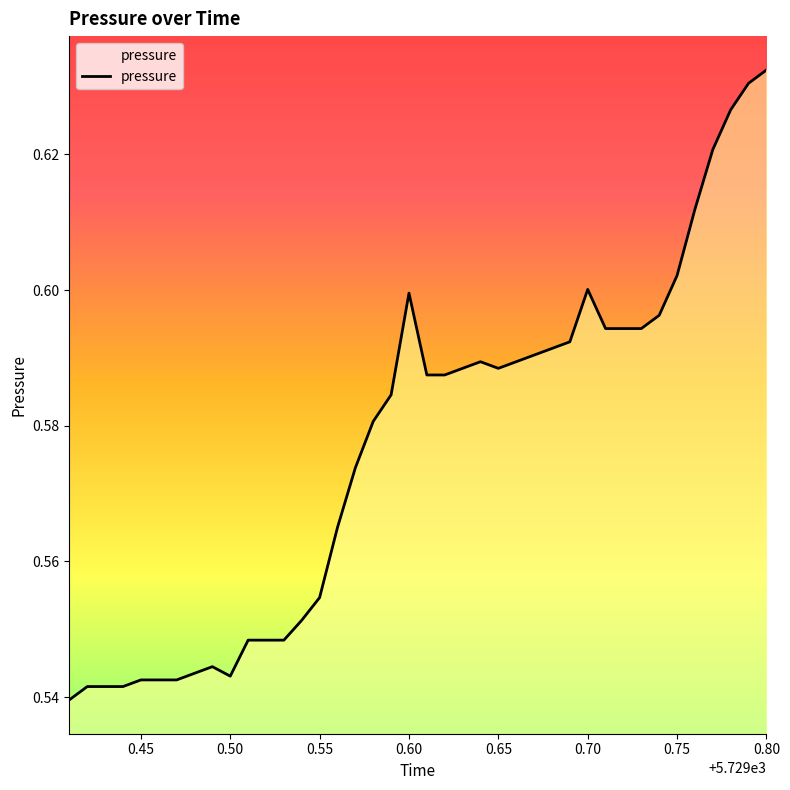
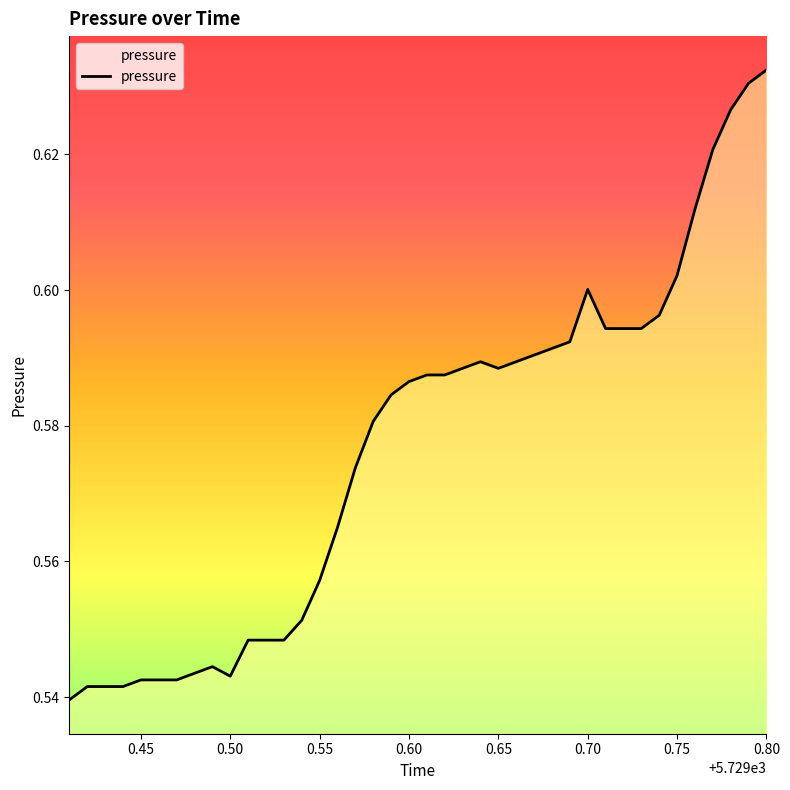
  {
    "0.45": 0.543,
    "0.50": 0.543,
-   "0.55": 0.555,
-   "0.60": 0.600,
+   "0.55": 0.557,
+   "0.60": 0.587,
    "0.65": 0.588,
    "0.70": 0.600,
    "0.75": 0.602,
    "0.80": 0.632
  }
